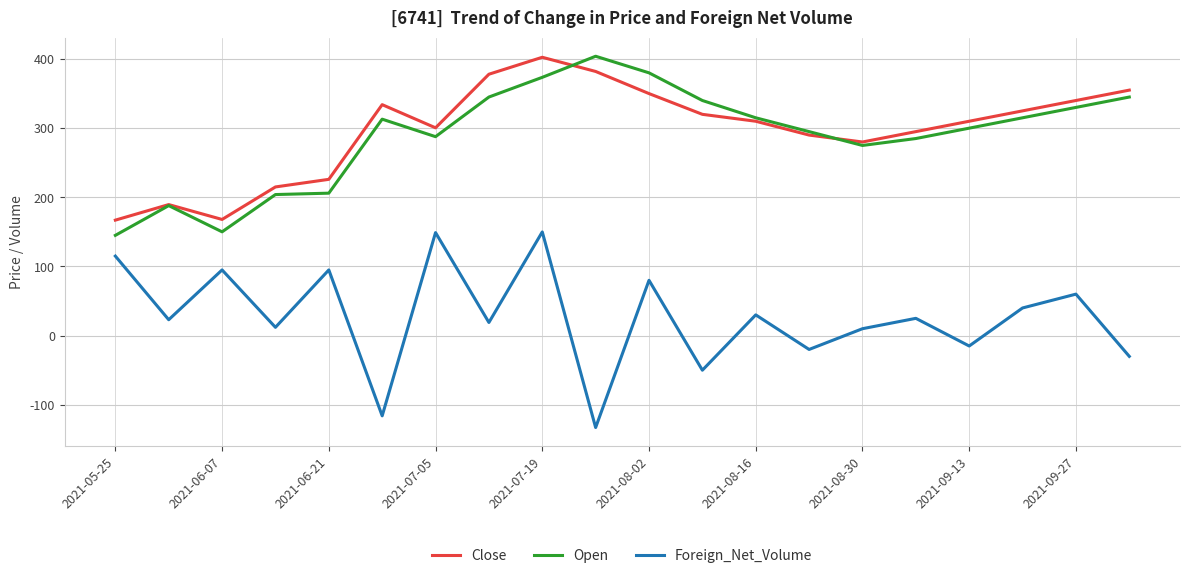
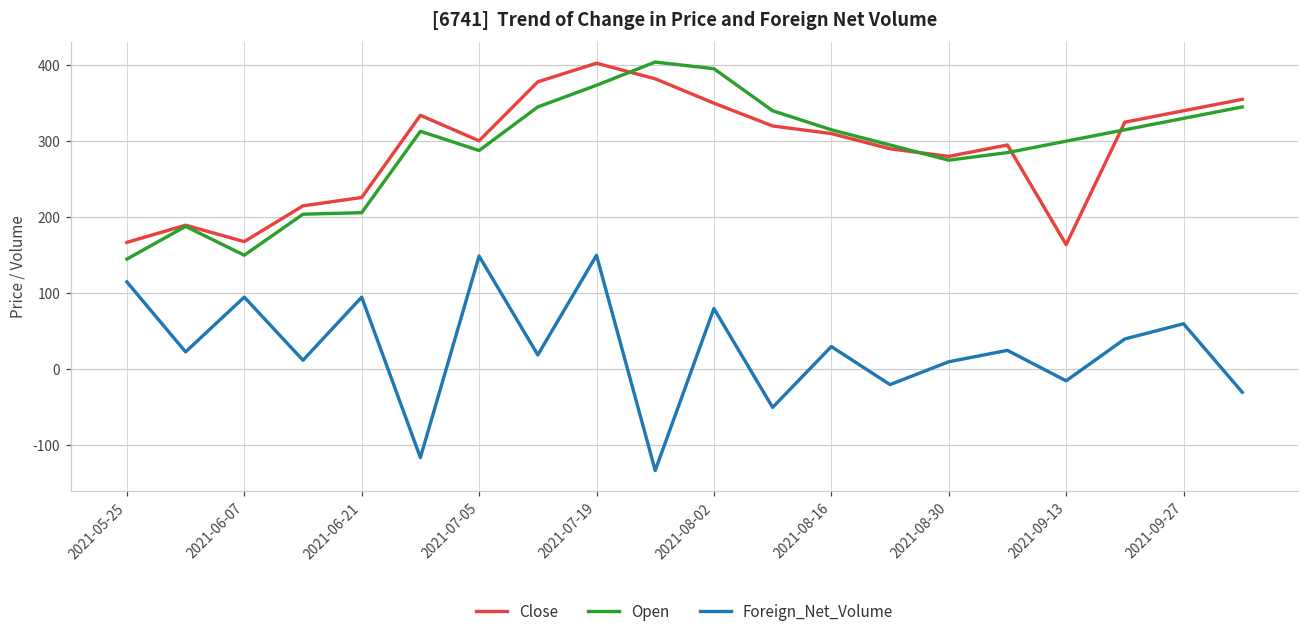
  {
    "Close": {
      "2021-05-25": 170,
      "2021-06-07": 170,
      "2021-06-21": 230,
      "2021-07-05": 300,
      "2021-07-19": 400,
      "2021-08-02": 350,
      "2021-08-16": 310,
      "2021-08-30": 280,
-     "2021-09-13": 310,
+     "2021-09-13": 160,
      "2021-09-27": 340
    },
    "Open": {
      "2021-05-25": 150,
      "2021-06-07": 150,
      "2021-06-21": 210,
      "2021-07-05": 290,
      "2021-07-19": 370,
-     "2021-08-02": 380,
+     "2021-08-02": 400,
      "2021-08-16": 320,
      "2021-08-30": 280,
      "2021-09-13": 300,
      "2021-09-27": 330
    },
    "Foreign_Net_Volume": {
      "2021-05-25": 120,
      "2021-06-07": 100,
      "2021-06-21": 100,
      "2021-07-05": 150,
      "2021-07-19": 150,
      "2021-08-02": 80,
      "2021-08-16": 30,
      "2021-08-30": 10,
      "2021-09-13": -20,
      "2021-09-27": 60
    }
  }
